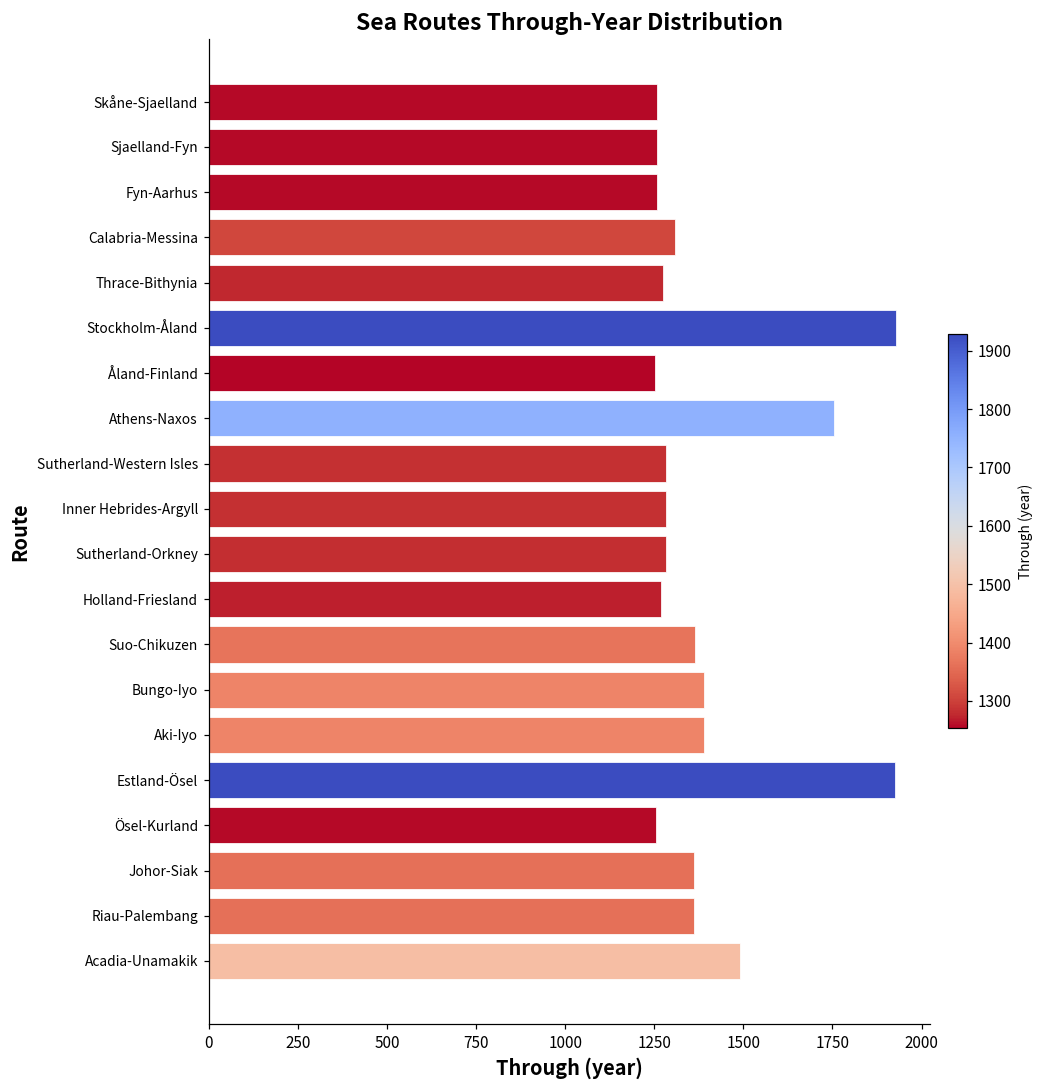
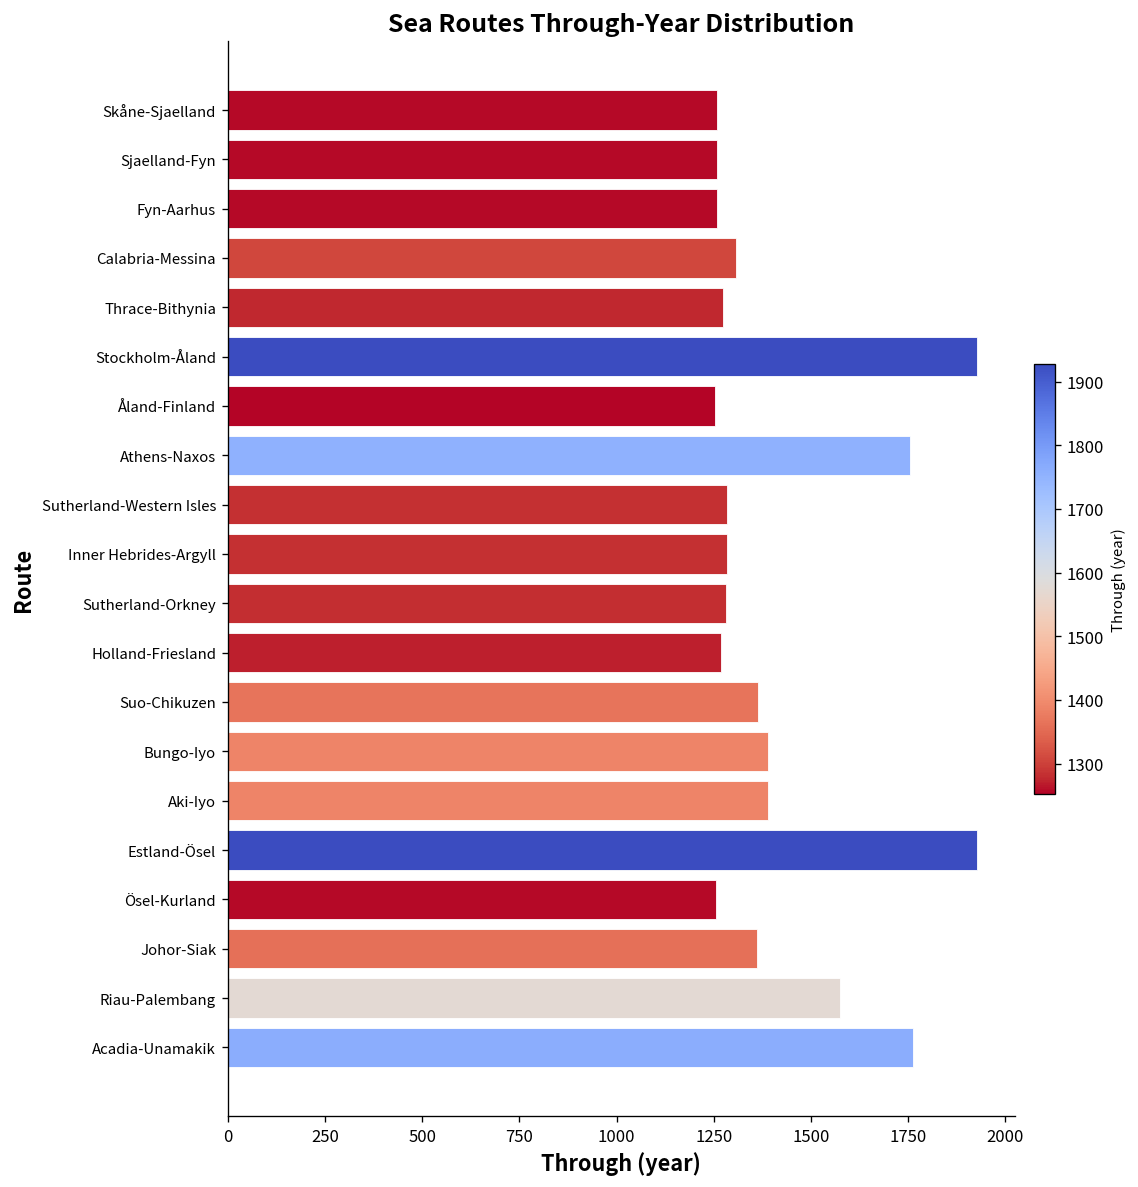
  {
    "Skåne-Sjaelland": 1260,
    "Sjaelland-Fyn": 1260,
    "Fyn-Aarhus": 1260,
    "Calabria-Messina": 1310,
    "Thrace-Bithynia": 1280,
    "Stockholm-Åland": 1930,
    "Åland-Finland": 1250,
    "Athens-Naxos": 1760,
    "Sutherland-Western Isles": 1280,
    "Inner Hebrides-Argyll": 1280,
    "Sutherland-Orkney": 1280,
    "Holland-Friesland": 1270,
    "Suo-Chikuzen": 1370,
    "Bungo-Iyo": 1390,
    "Aki-Iyo": 1390,
    "Estland-Ösel": 1930,
    "Ösel-Kurland": 1260,
    "Johor-Siak": 1360,
-   "Riau-Palembang": 1360,
-   "Acadia-Unamakik": 1490
+   "Riau-Palembang": 1570,
+   "Acadia-Unamakik": 1760
  }
